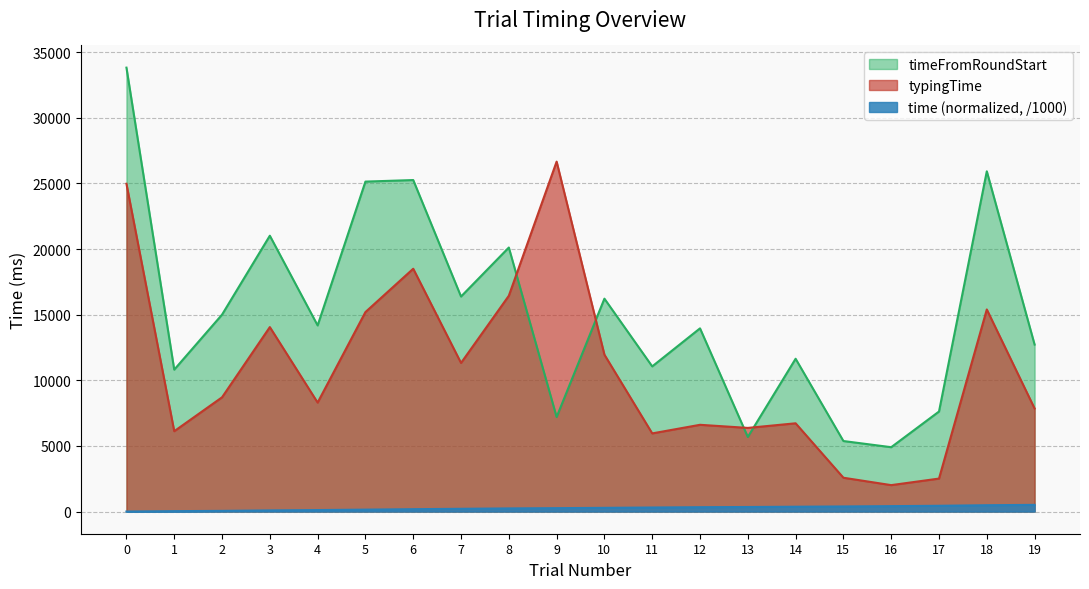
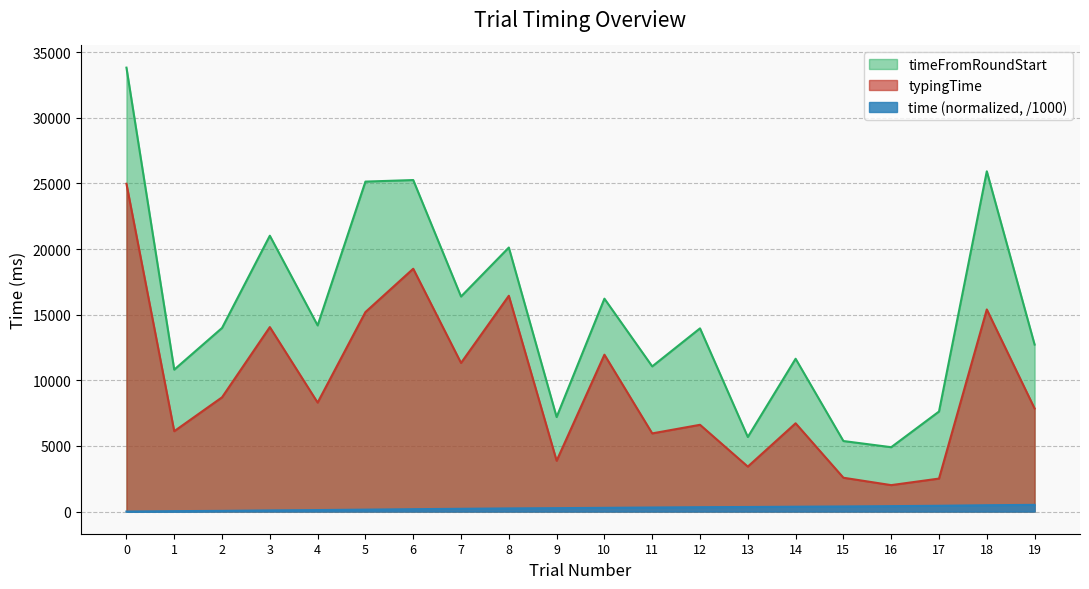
  {
    "timeFromRoundStart": {
      "0": 33800,
      "1": 10800,
-     "2": 15000,
+     "2": 14000,
      "3": 21000,
      "4": 14200,
      "5": 25100,
      "6": 25300,
      "7": 16400,
      "8": 20100,
      "9": 7200,
      "10": 16200,
      "11": 11100,
      "12": 14000,
      "13": 5700,
      "14": 11600,
      "15": 5400,
      "16": 4900,
      "17": 7600,
      "18": 25900,
      "19": 12700
    },
    "typingTime": {
      "0": 25000,
      "1": 6100,
      "2": 8700,
      "3": 14100,
      "4": 8300,
      "5": 15200,
      "6": 18500,
      "7": 11300,
      "8": 16400,
-     "9": 26700,
+     "9": 3900,
      "10": 12000,
      "11": 6000,
      "12": 6600,
-     "13": 6400,
+     "13": 3400,
      "14": 6700,
      "15": 2600,
      "16": 2000,
      "17": 2500,
      "18": 15400,
      "19": 7900
    },
    "time (normalized, /1000)": {
      "0": 0,
      "1": 0,
      "2": 100,
      "3": 100,
      "4": 100,
      "5": 100,
      "6": 200,
      "7": 200,
      "8": 200,
      "9": 300,
      "10": 300,
      "11": 300,
      "12": 300,
      "13": 300,
      "14": 400,
      "15": 400,
      "16": 400,
      "17": 400,
      "18": 500,
      "19": 500
    }
  }
